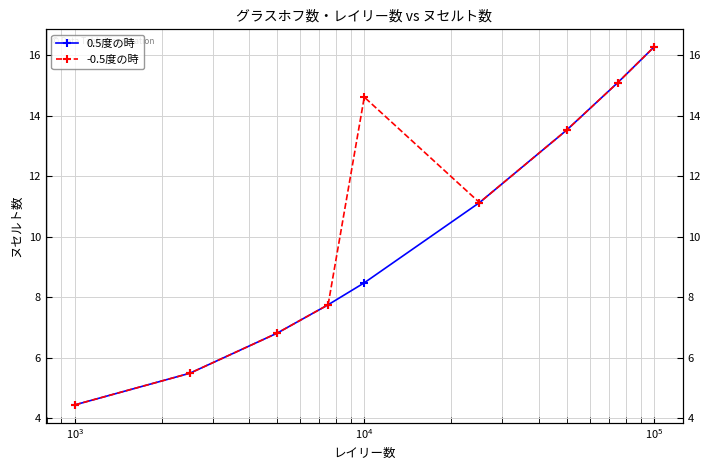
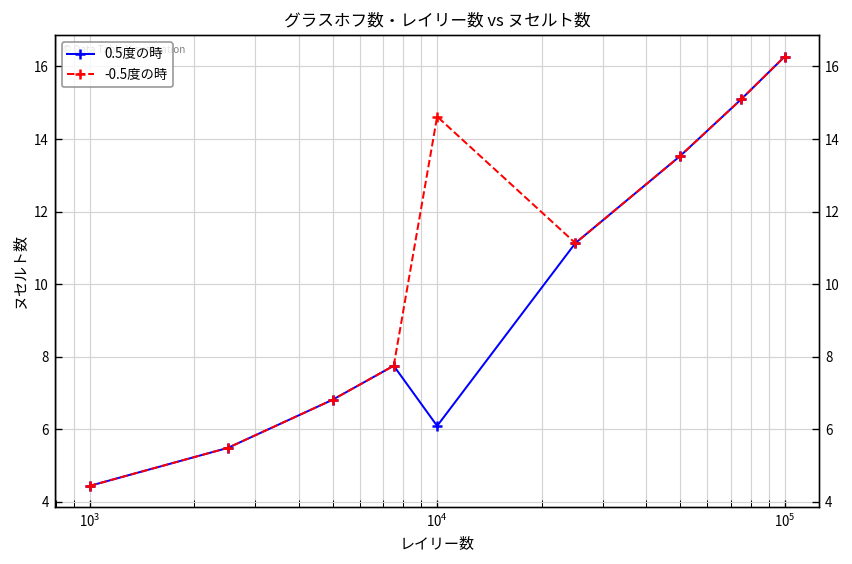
  {
    "0.5度の時": {
-     "10^4": 8.5
+     "10^4": 6.1
    },
    "-0.5度の時": {
      "10^4": 14.6
    }
  }
